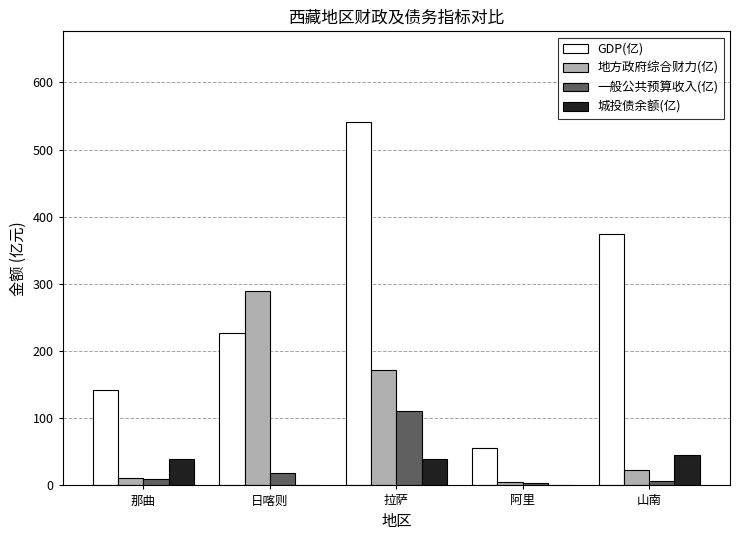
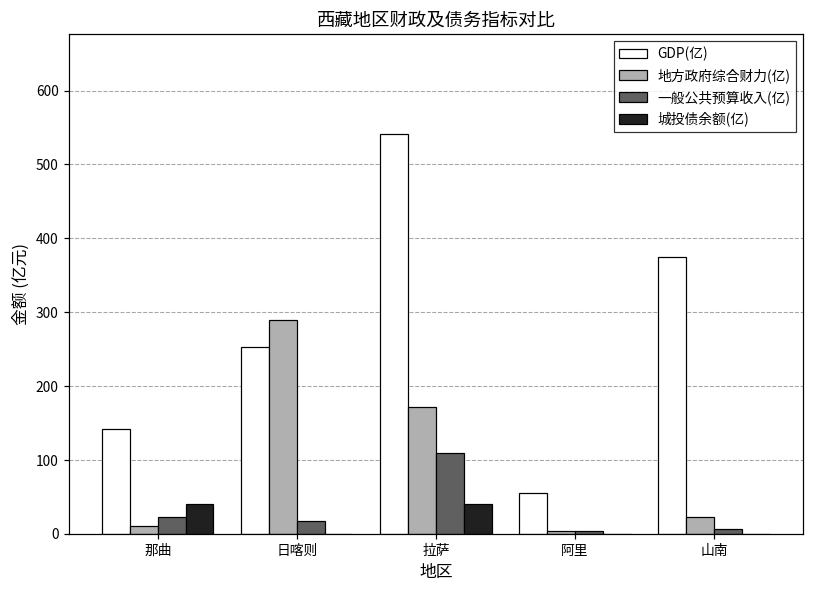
  {
    "GDP(亿)": {
      "那曲": 140,
-     "日喀则": 230,
+     "日喀则": 250,
      "拉萨": 540,
      "阿里": 60,
      "山南": 370
    },
    "地方政府综合财力(亿)": {
      "那曲": 10,
      "日喀则": 290,
      "拉萨": 170,
      "阿里": 0,
      "山南": 20
    },
    "一般公共预算收入(亿)": {
-     "那曲": 10,
+     "那曲": 20,
      "日喀则": 20,
      "拉萨": 110,
      "阿里": 0,
      "山南": 10
    },
    "城投债余额(亿)": {
      "那曲": 40,
      "日喀则": 0,
      "拉萨": 40,
      "阿里": 0,
-     "山南": 50
+     "山南": 0
    }
  }
